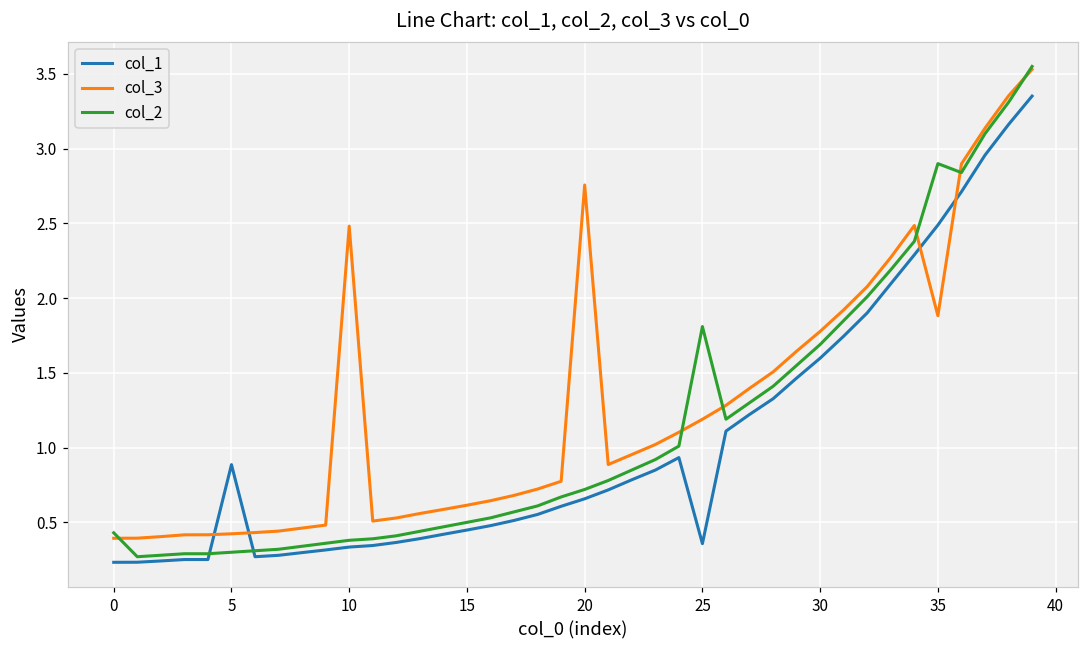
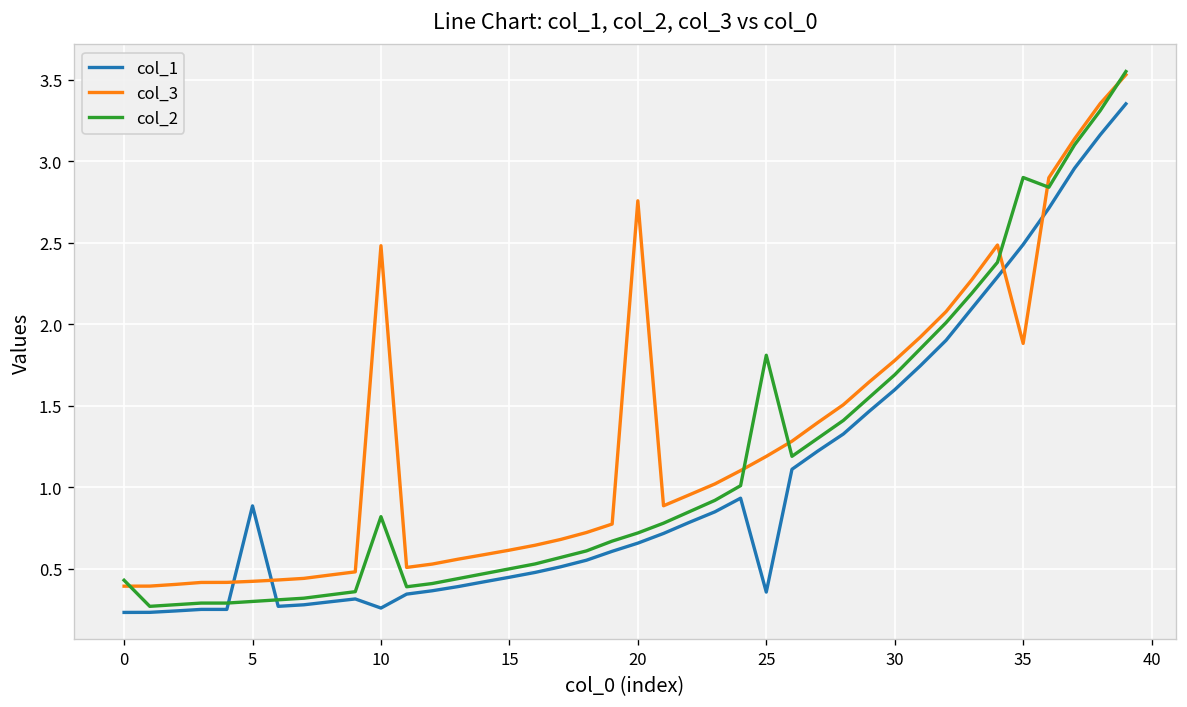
  {
    "col_1": {
      "0": 0.23,
      "5": 0.89,
-     "10": 0.33,
+     "10": 0.26,
      "15": 0.45,
      "20": 0.66,
      "25": 0.36,
      "30": 1.60,
      "35": 2.49
    },
    "col_3": {
      "0": 0.39,
      "5": 0.42,
      "10": 2.48,
      "15": 0.61,
      "20": 2.76,
      "25": 1.19,
      "30": 1.78,
      "35": 1.88
    },
    "col_2": {
      "0": 0.43,
      "5": 0.30,
-     "10": 0.38,
+     "10": 0.82,
      "15": 0.50,
      "20": 0.72,
      "25": 1.81,
      "30": 1.69,
      "35": 2.90
    }
  }
